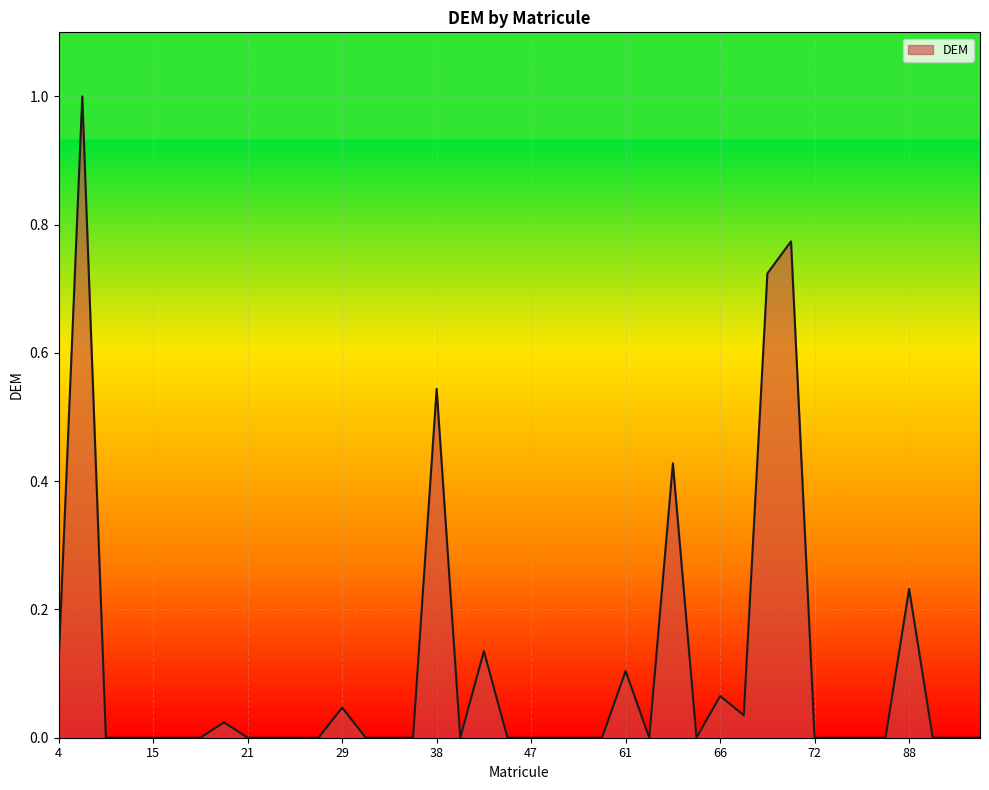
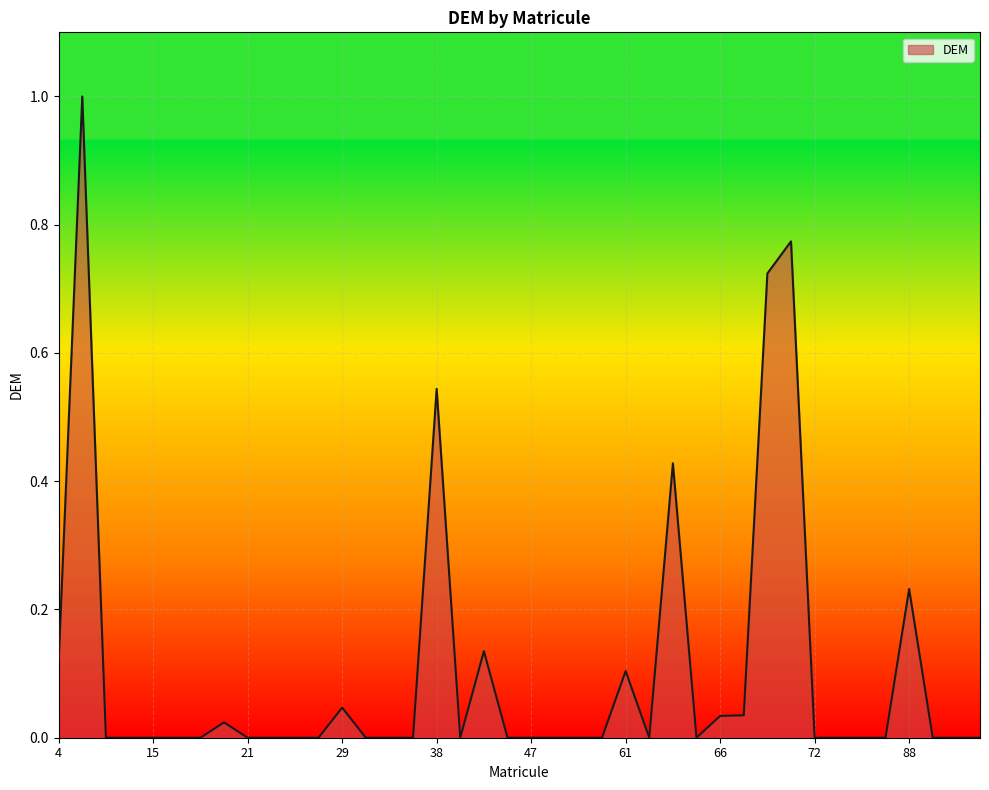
  {
    "4": 0.12,
    "47": 0.00,
    "61": 0.10,
-   "66": 0.07,
+   "66": 0.03,
    "72": 0.00,
    "88": 0.23
  }
